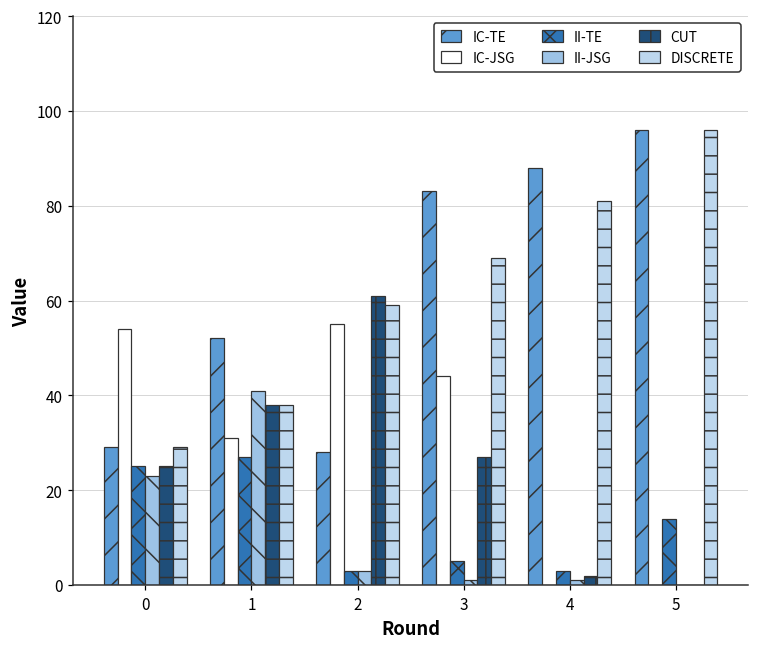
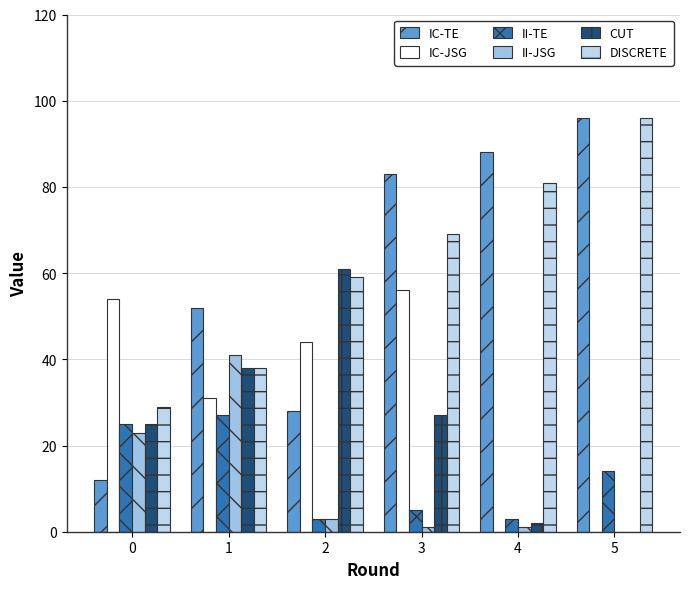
  {
    "IC-TE": {
-     "0": 29,
+     "0": 12,
      "1": 52,
      "2": 28,
      "3": 83,
      "4": 88,
      "5": 96
    },
    "IC-JSG": {
      "0": 54,
      "1": 31,
-     "2": 55,
-     "3": 44,
+     "2": 44,
+     "3": 56,
      "4": 0,
      "5": 0
    },
    "II-TE": {
      "0": 25,
      "1": 27,
      "2": 3,
      "3": 5,
      "4": 3,
      "5": 14
    },
    "CUT": {
      "0": 25,
      "1": 38,
      "2": 61,
      "3": 27,
      "4": 2,
      "5": 0
    }
  }
